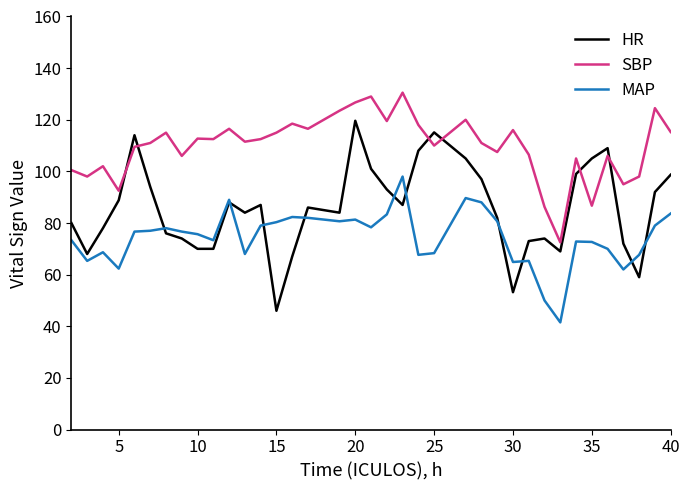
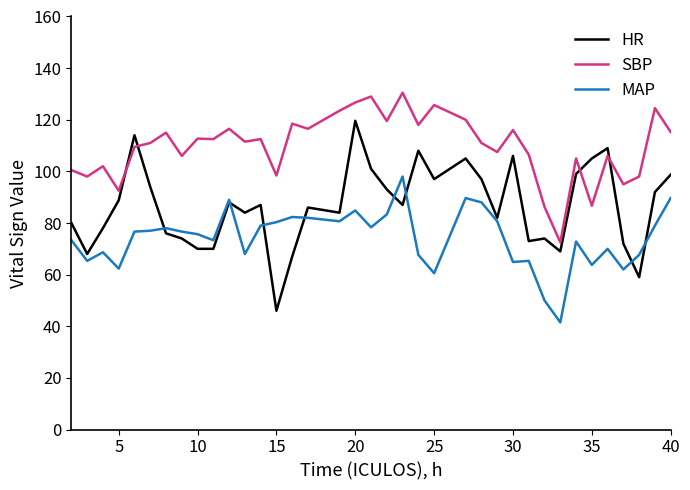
  {
    "HR": {
      "5": 89,
      "10": 70,
      "15": 46,
      "20": 120,
-     "25": 115,
-     "30": 53,
+     "25": 97,
+     "30": 106,
      "35": 105,
      "40": 99
    },
    "SBP": {
      "5": 93,
      "10": 113,
-     "15": 115,
+     "15": 98,
      "20": 127,
-     "25": 110,
+     "25": 126,
      "30": 116,
      "35": 87,
      "40": 115
    },
    "MAP": {
      "5": 62,
      "10": 76,
      "15": 80,
-     "20": 81,
-     "25": 68,
+     "20": 85,
+     "25": 61,
      "30": 65,
-     "35": 73,
-     "40": 84
+     "35": 64,
+     "40": 90
    }
  }
